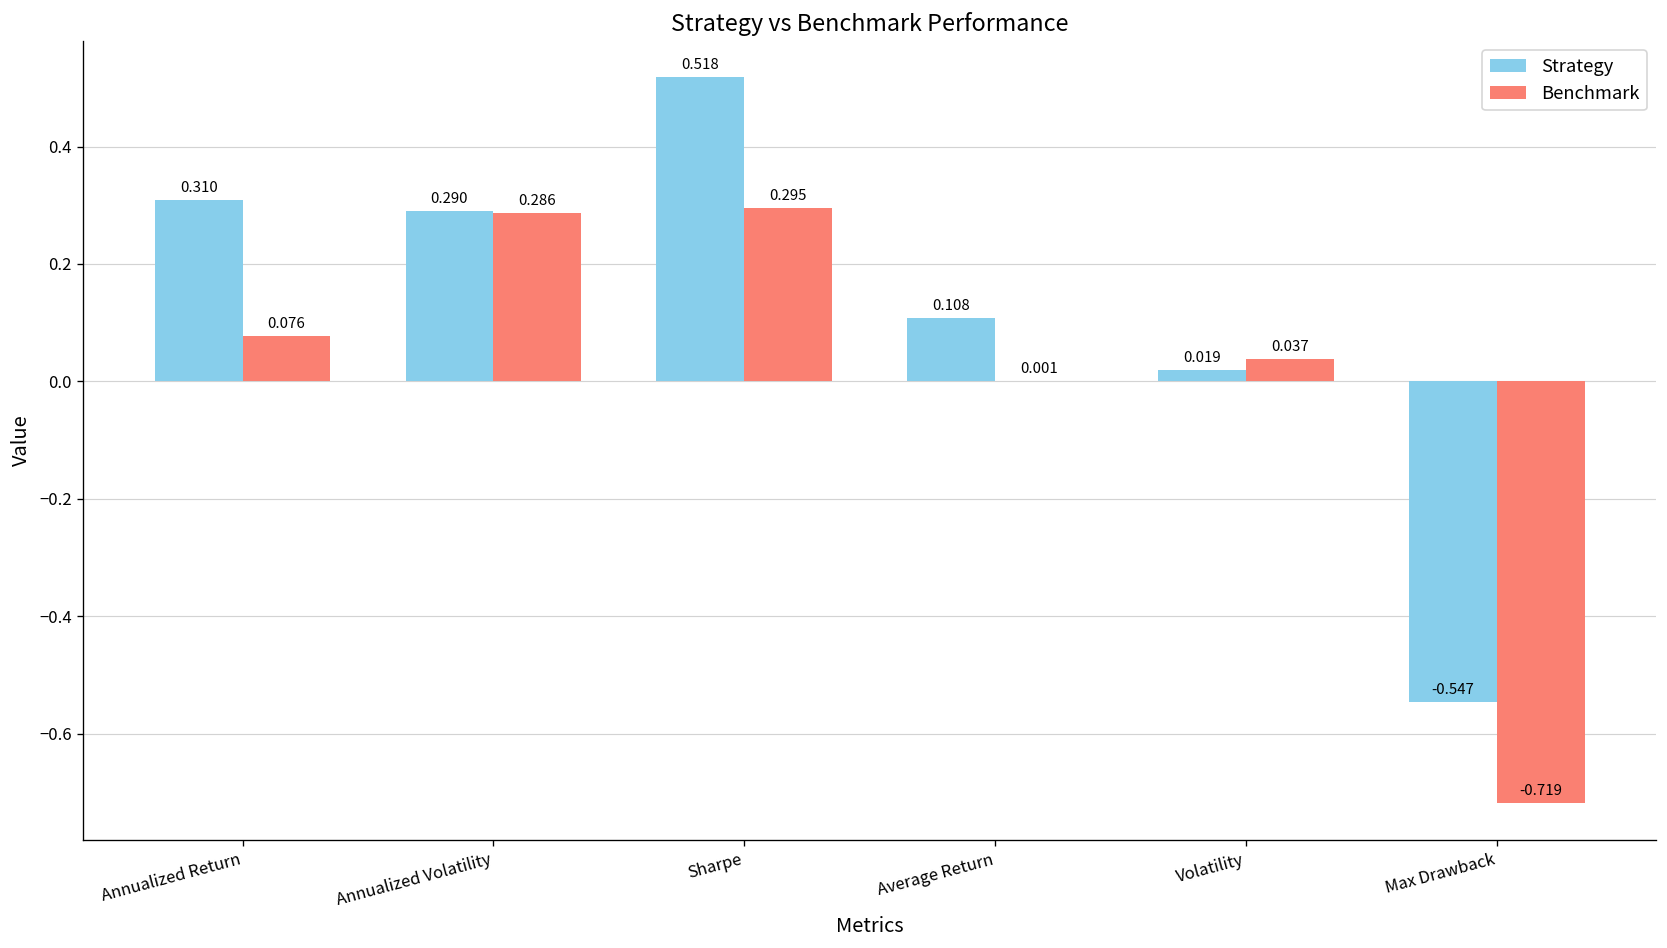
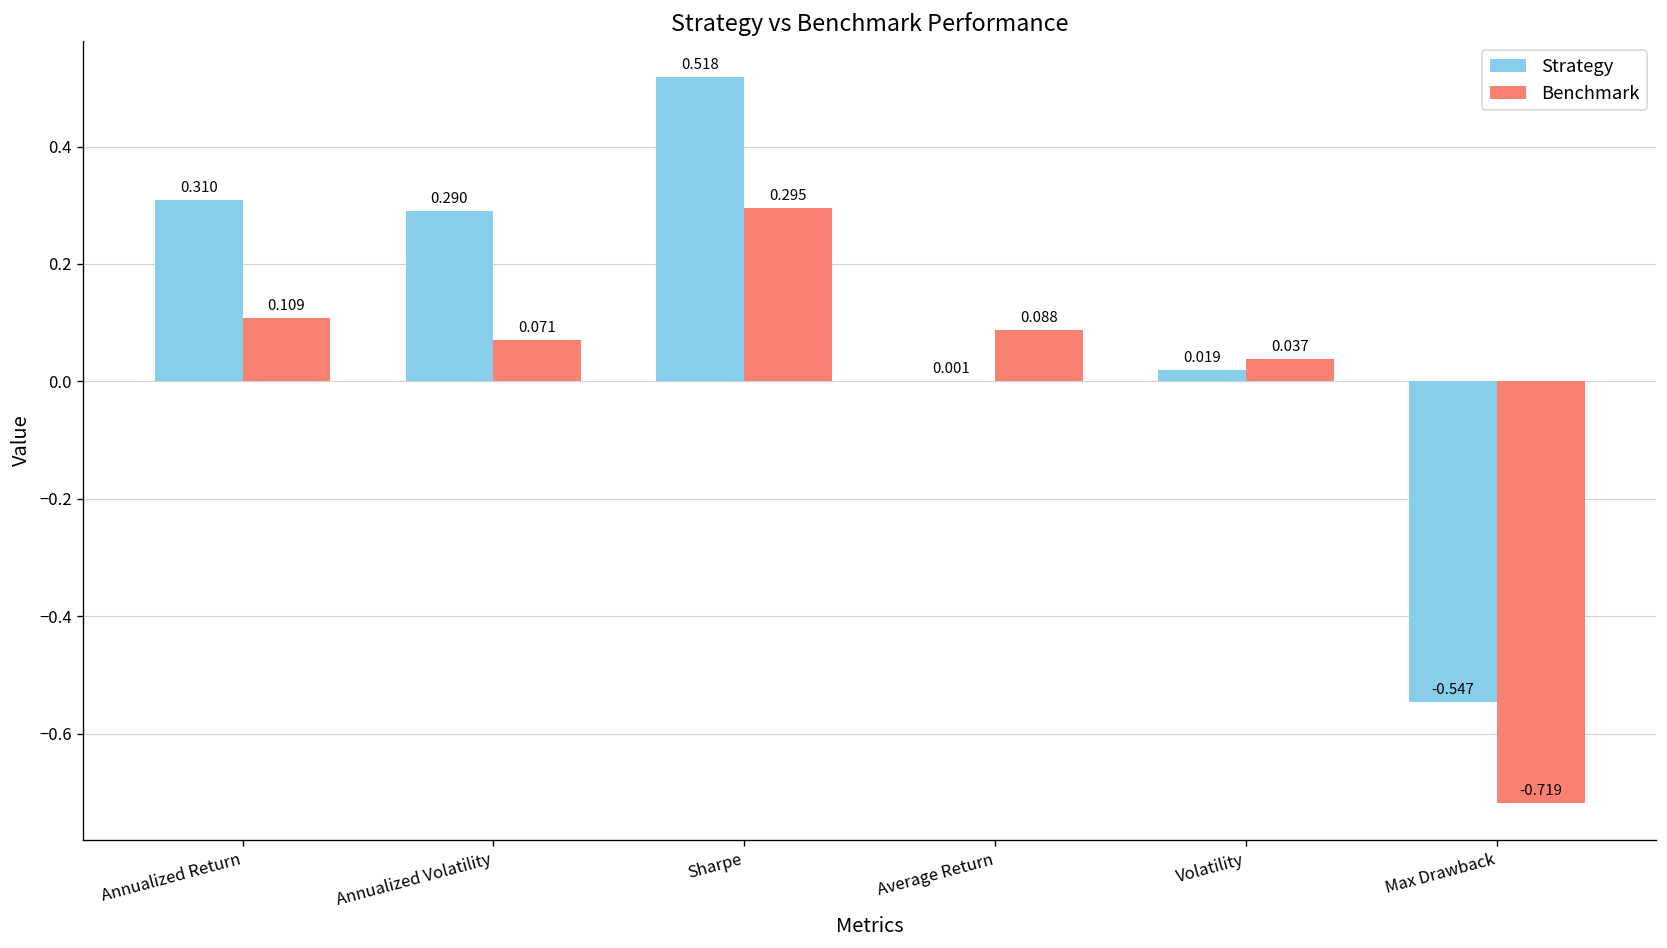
  {
    "Strategy": {
      "Annualized Return": 0.310,
      "Annualized Volatility": 0.290,
      "Sharpe": 0.518,
-     "Average Return": 0.108,
+     "Average Return": 0.001,
      "Volatility": 0.019,
      "Max Drawback": -0.547
    },
    "Benchmark": {
-     "Annualized Return": 0.076,
-     "Annualized Volatility": 0.286,
+     "Annualized Return": 0.109,
+     "Annualized Volatility": 0.071,
      "Sharpe": 0.295,
-     "Average Return": 0.001,
+     "Average Return": 0.088,
      "Volatility": 0.037,
      "Max Drawback": -0.719
    }
  }
